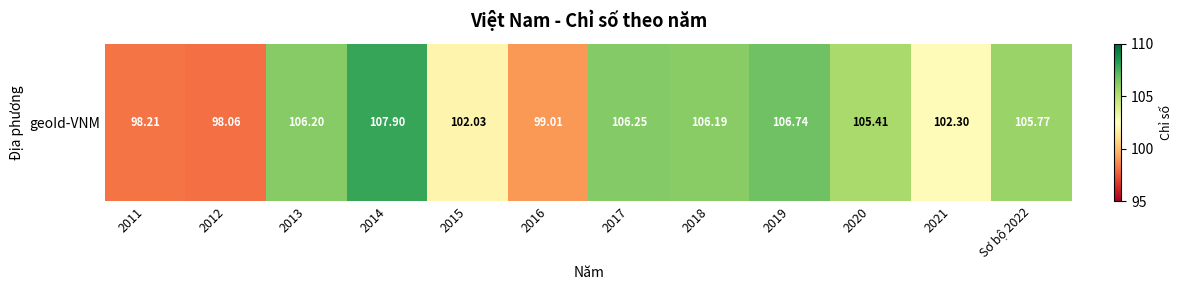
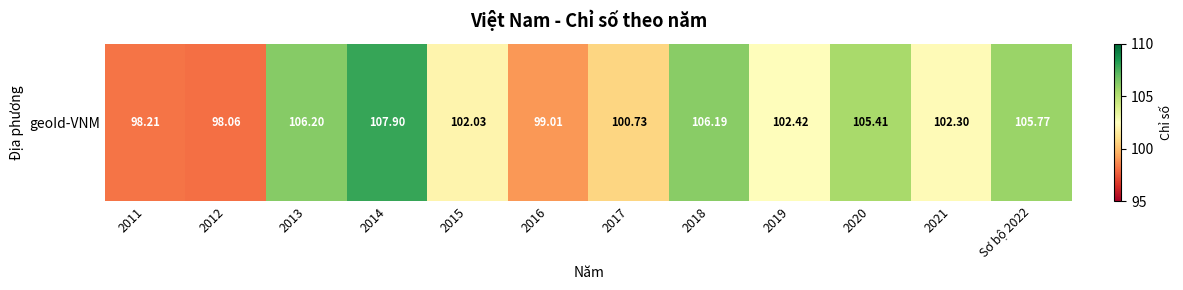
  {
    "geoId-VNM": {
      "2011": 98.21,
      "2012": 98.06,
      "2013": 106.20,
      "2014": 107.90,
      "2015": 102.03,
      "2016": 99.01,
-     "2017": 106.25,
+     "2017": 100.73,
      "2018": 106.19,
-     "2019": 106.74,
+     "2019": 102.42,
      "2020": 105.41,
      "2021": 102.30,
      "Sơ bộ 2022": 105.77
    }
  }
